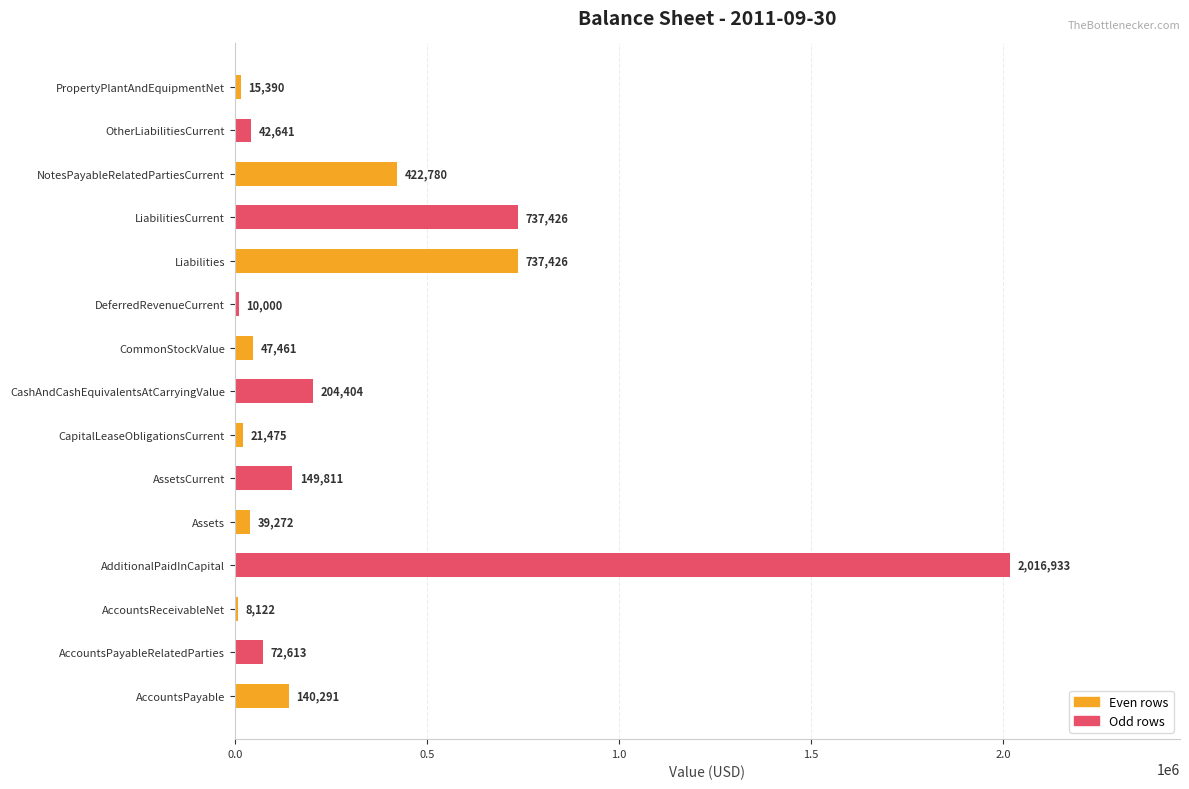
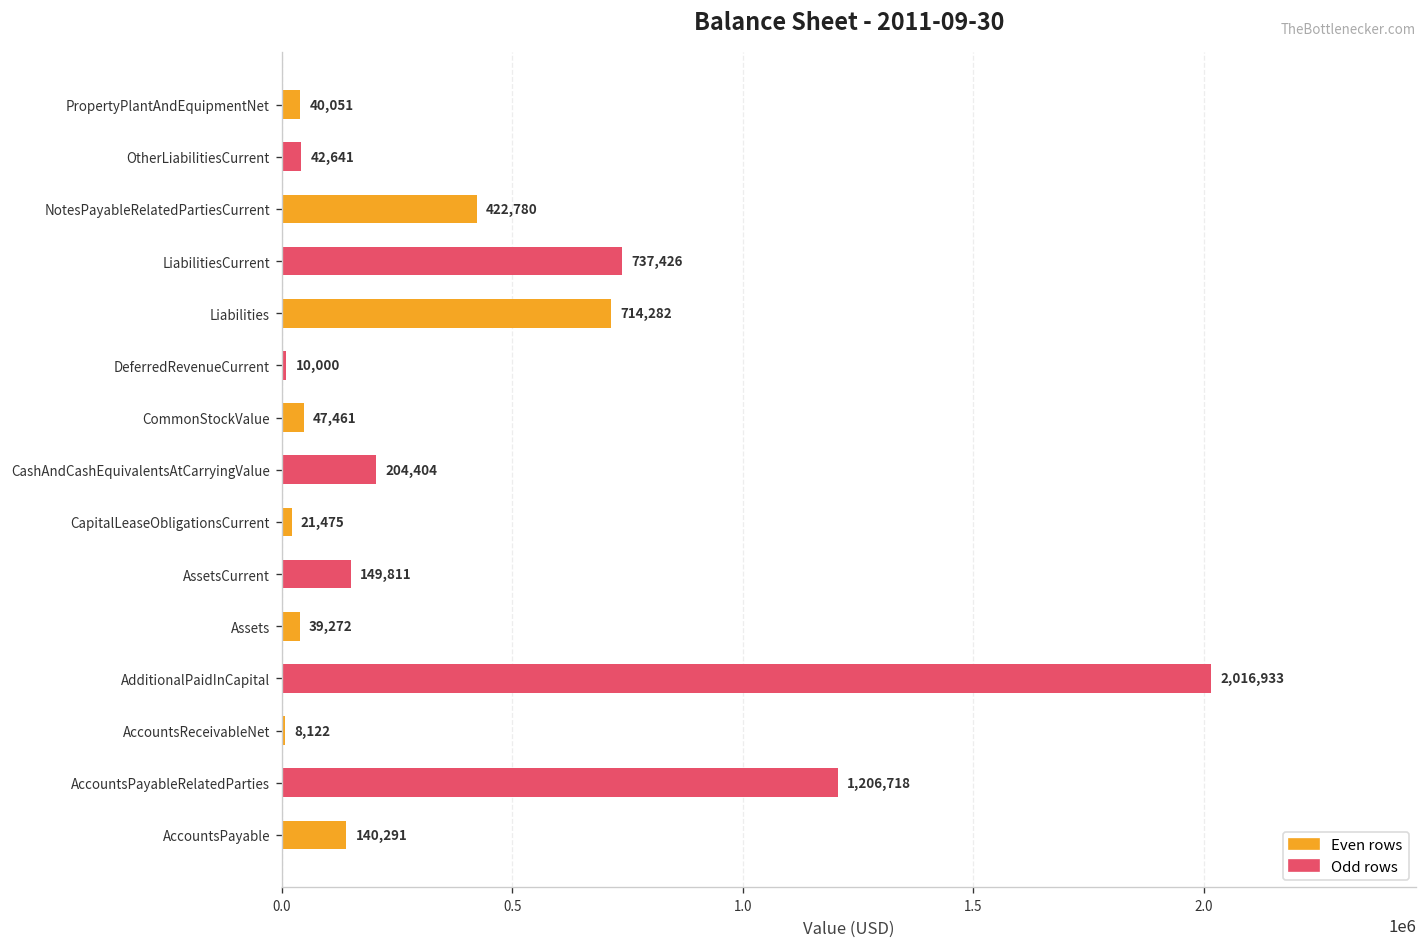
  {
-   "PropertyPlantAndEquipmentNet": "15,390",
+   "PropertyPlantAndEquipmentNet": "40,051",
    "OtherLiabilitiesCurrent": "42,641",
    "NotesPayableRelatedPartiesCurrent": "422,780",
    "LiabilitiesCurrent": "737,426",
-   "Liabilities": "737,426",
+   "Liabilities": "714,282",
    "DeferredRevenueCurrent": "10,000",
    "CommonStockValue": "47,461",
    "CashAndCashEquivalentsAtCarryingValue": "204,404",
    "CapitalLeaseObligationsCurrent": "21,475",
    "AssetsCurrent": "149,811",
    "Assets": "39,272",
    "AdditionalPaidInCapital": "2,016,933",
    "AccountsReceivableNet": "8,122",
-   "AccountsPayableRelatedParties": "72,613",
+   "AccountsPayableRelatedParties": "1,206,718",
    "AccountsPayable": "140,291"
  }
